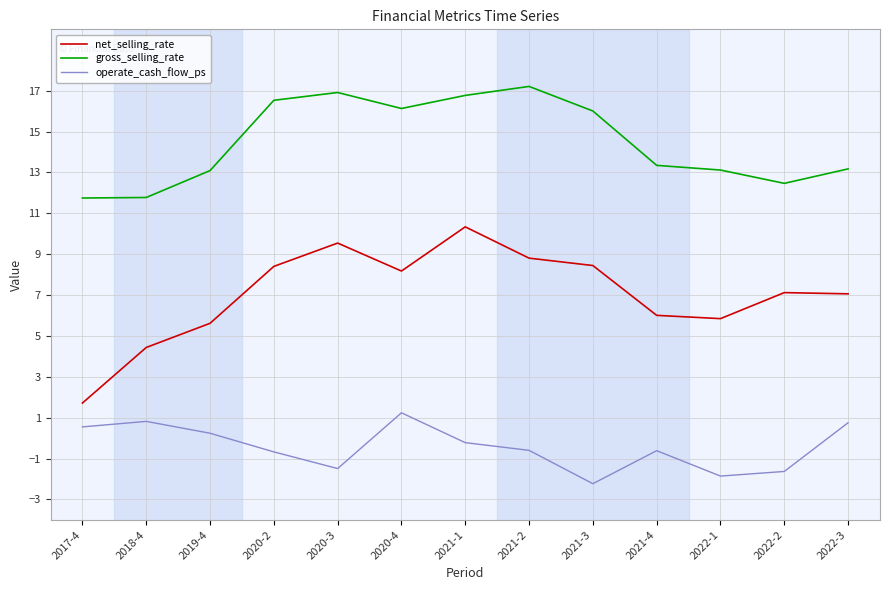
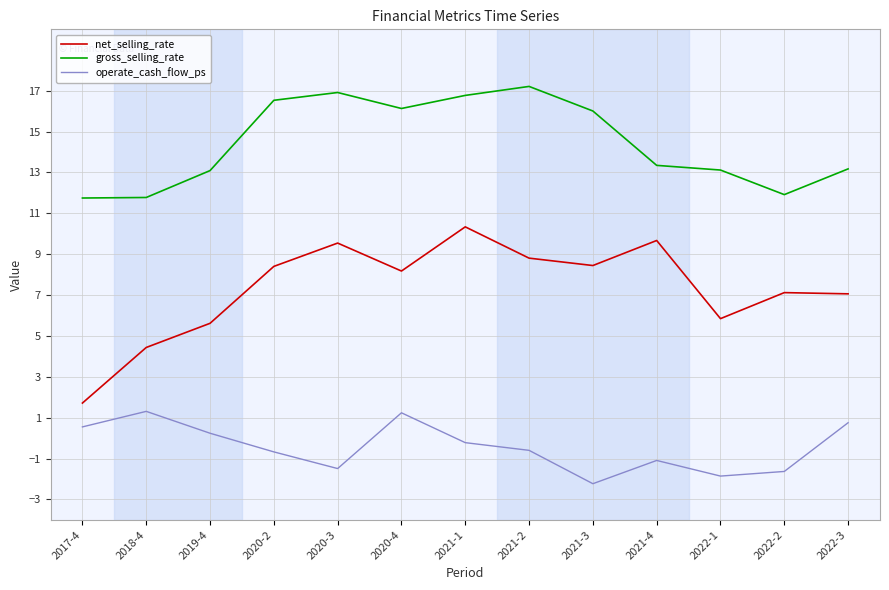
  {
    "net_selling_rate": {
      "2017-4": 1.7,
      "2018-4": 4.4,
      "2019-4": 5.6,
      "2020-2": 8.4,
      "2020-3": 9.5,
      "2020-4": 8.2,
      "2021-1": 10.3,
      "2021-2": 8.8,
      "2021-3": 8.4,
-     "2021-4": 6.0,
+     "2021-4": 9.7,
      "2022-1": 5.8,
      "2022-2": 7.1,
      "2022-3": 7.1
    },
    "gross_selling_rate": {
      "2017-4": 11.7,
      "2018-4": 11.8,
      "2019-4": 13.1,
      "2020-2": 16.5,
      "2020-3": 16.9,
      "2020-4": 16.1,
      "2021-1": 16.8,
      "2021-2": 17.2,
      "2021-3": 16.0,
      "2021-4": 13.3,
      "2022-1": 13.1,
-     "2022-2": 12.5,
+     "2022-2": 11.9,
      "2022-3": 13.2
    },
    "operate_cash_flow_ps": {
      "2017-4": 0.6,
-     "2018-4": 0.8,
+     "2018-4": 1.3,
      "2019-4": 0.2,
      "2020-2": -0.7,
      "2020-3": -1.5,
      "2020-4": 1.2,
      "2021-1": -0.2,
      "2021-2": -0.6,
      "2021-3": -2.2,
-     "2021-4": -0.6,
+     "2021-4": -1.1,
      "2022-1": -1.9,
      "2022-2": -1.6,
      "2022-3": 0.8
    }
  }
